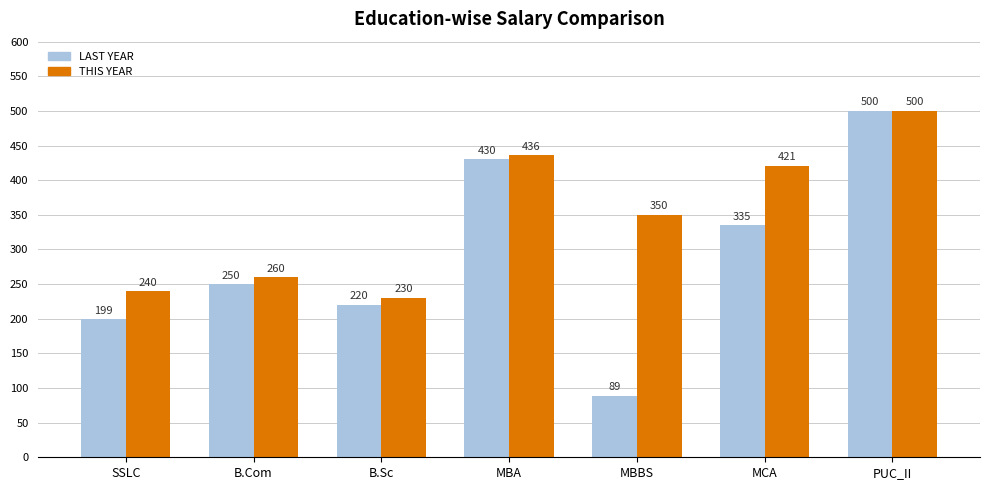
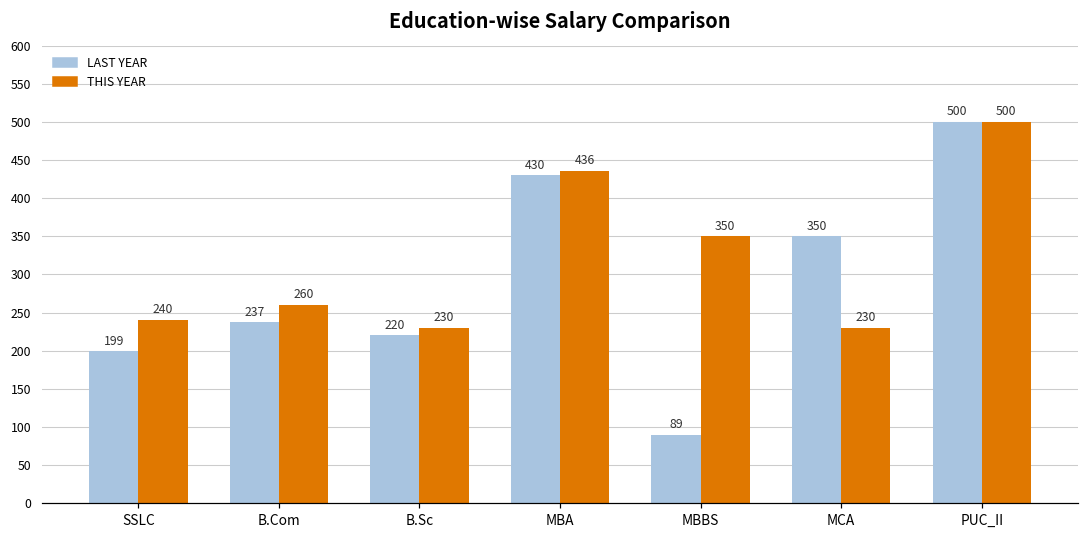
  {
    "LAST YEAR": {
      "SSLC": 199,
-     "B.Com": 250,
+     "B.Com": 237,
      "B.Sc": 220,
      "MBA": 430,
      "MBBS": 89,
-     "MCA": 335,
+     "MCA": 350,
      "PUC_II": 500
    },
    "THIS YEAR": {
      "SSLC": 240,
      "B.Com": 260,
      "B.Sc": 230,
      "MBA": 436,
      "MBBS": 350,
-     "MCA": 421,
+     "MCA": 230,
      "PUC_II": 500
    }
  }
